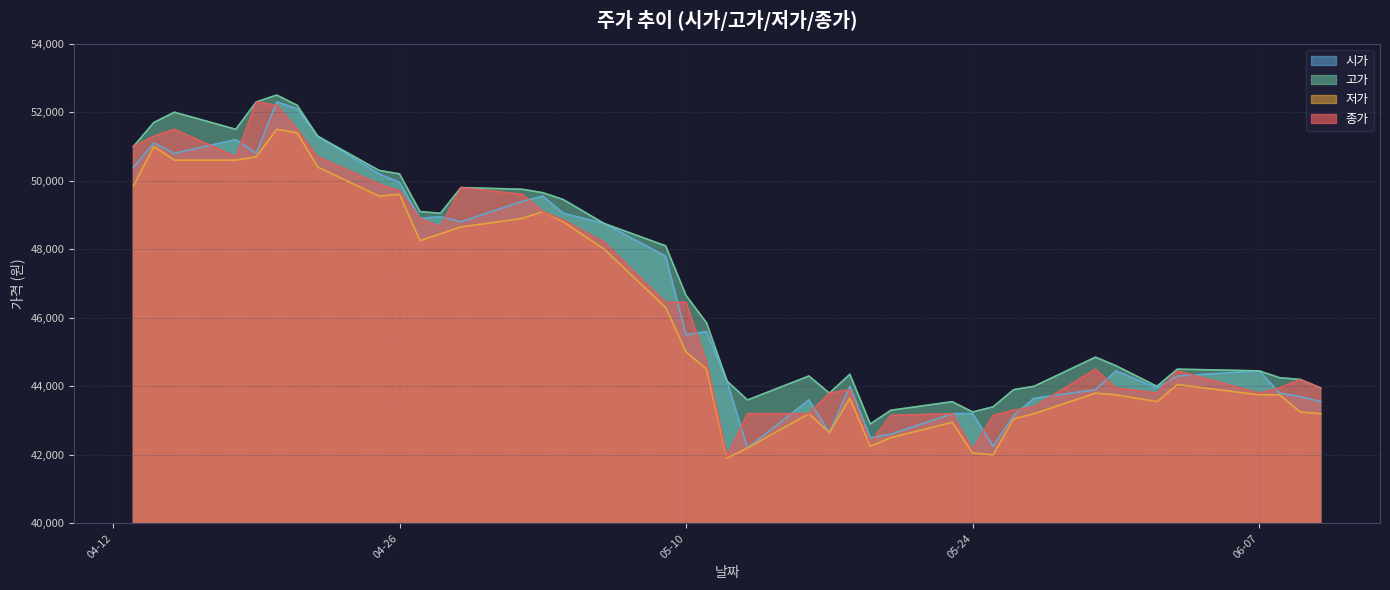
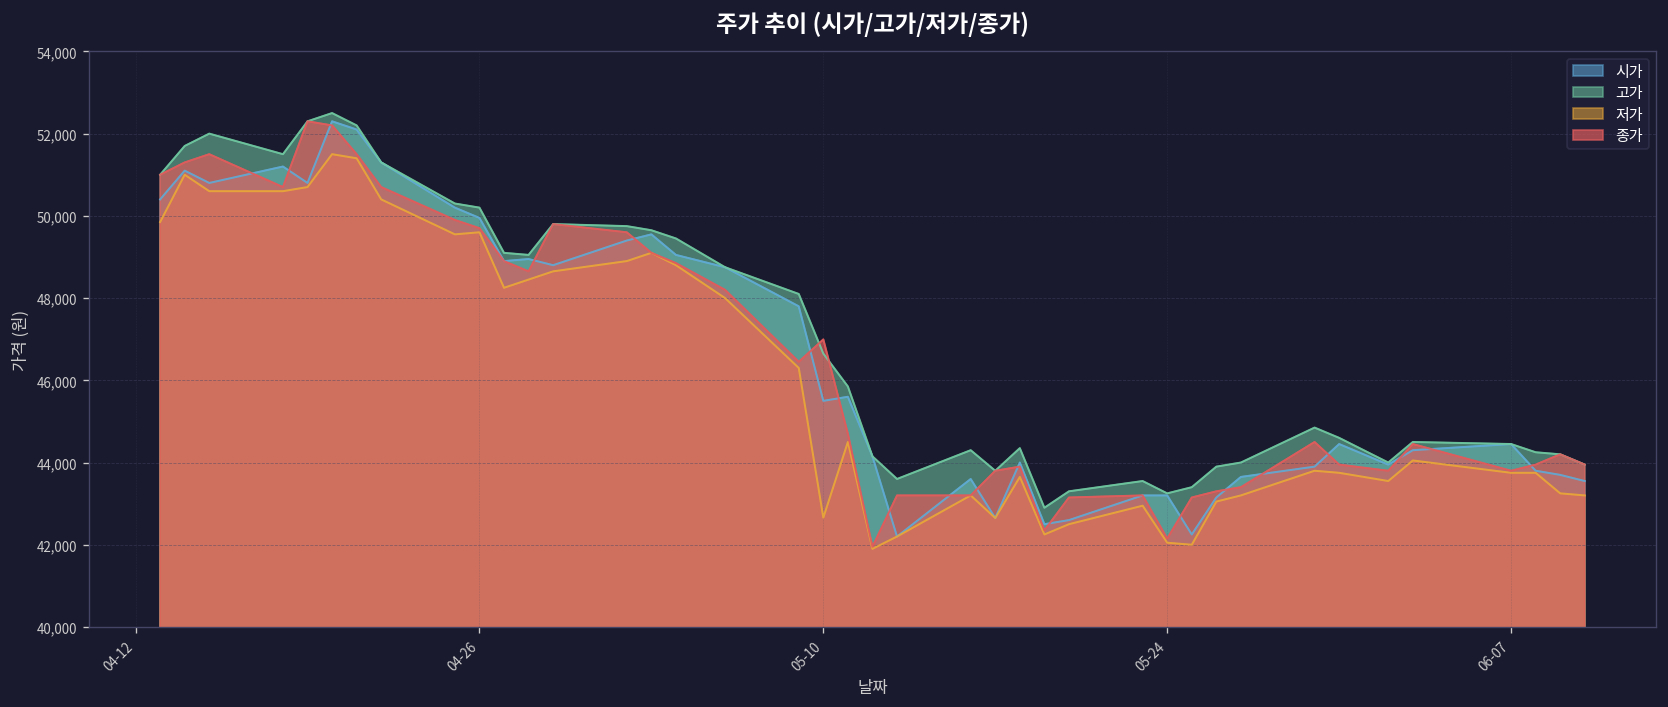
  {
    "저가": {
      "04-26": "49,600",
-     "05-10": "45,000",
+     "05-10": "42,700",
      "05-24": "42,100"
    },
    "종가": {
      "04-26": "49,700",
-     "05-10": "46,500",
+     "05-10": "47,000",
      "05-24": "42,200"
    }
  }
